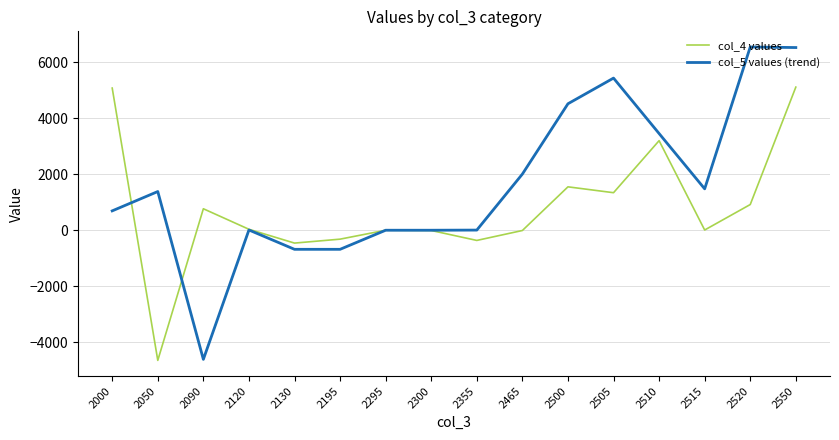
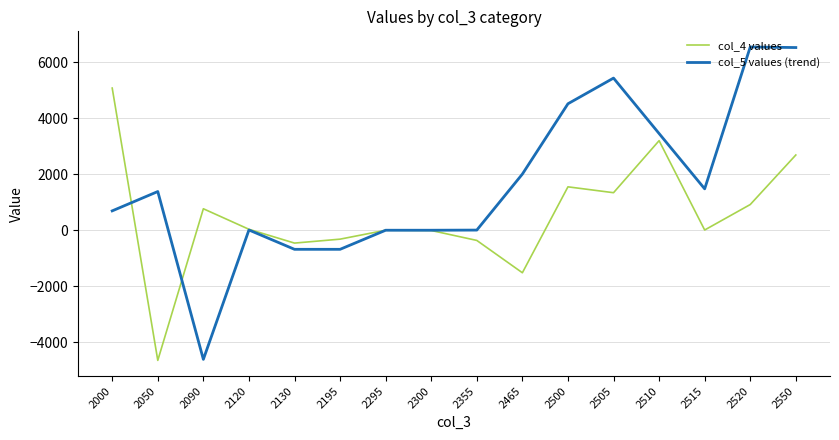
  {
    "col_4 values": {
      "2000": 5100,
      "2050": -4700,
      "2090": 800,
      "2130": -500,
      "2195": -300,
      "2355": -400,
-     "2465": 0,
+     "2465": -1500,
      "2500": 1600,
      "2505": 1300,
      "2510": 3200,
      "2515": 0,
      "2520": 900,
-     "2550": 5100
+     "2550": 2700
    },
    "col_5 values (trend)": {
      "2000": 700,
      "2050": 1400,
      "2090": -4600,
      "2130": -700,
      "2195": -700,
      "2355": 0,
      "2465": 2000,
      "2500": 4500,
      "2505": 5400,
      "2510": 3500,
      "2515": 1500,
      "2520": 6600,
      "2550": 6500
    }
  }
